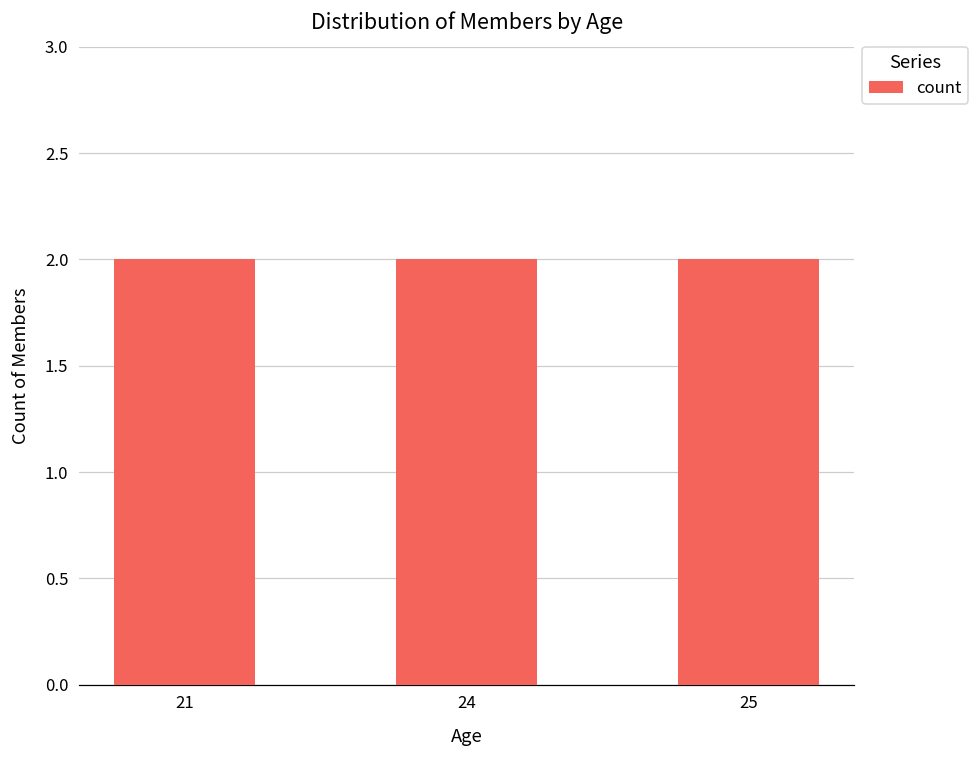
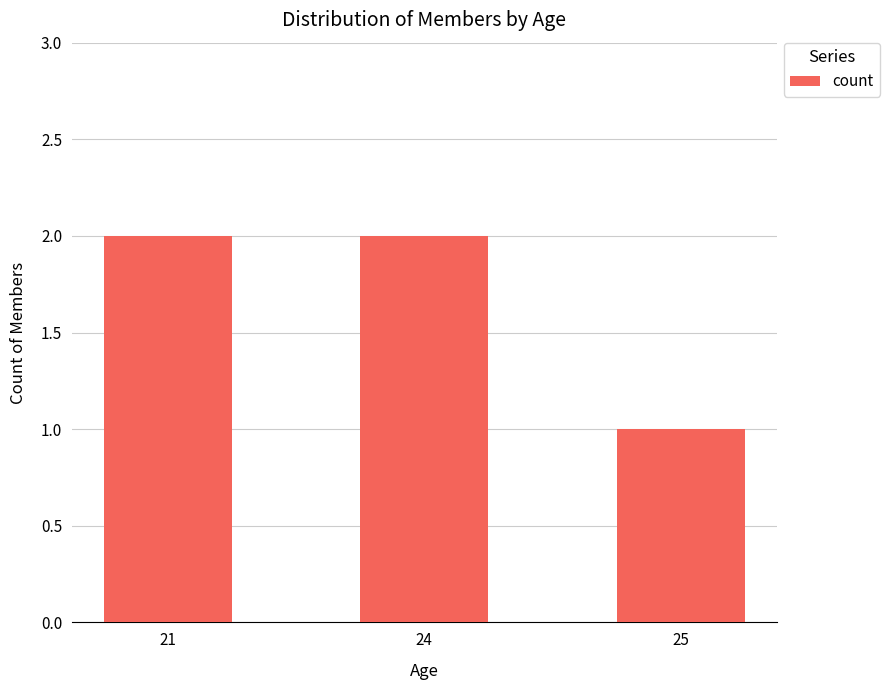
  {
    "21": 2,
    "24": 2,
-   "25": 2
+   "25": 1
  }
